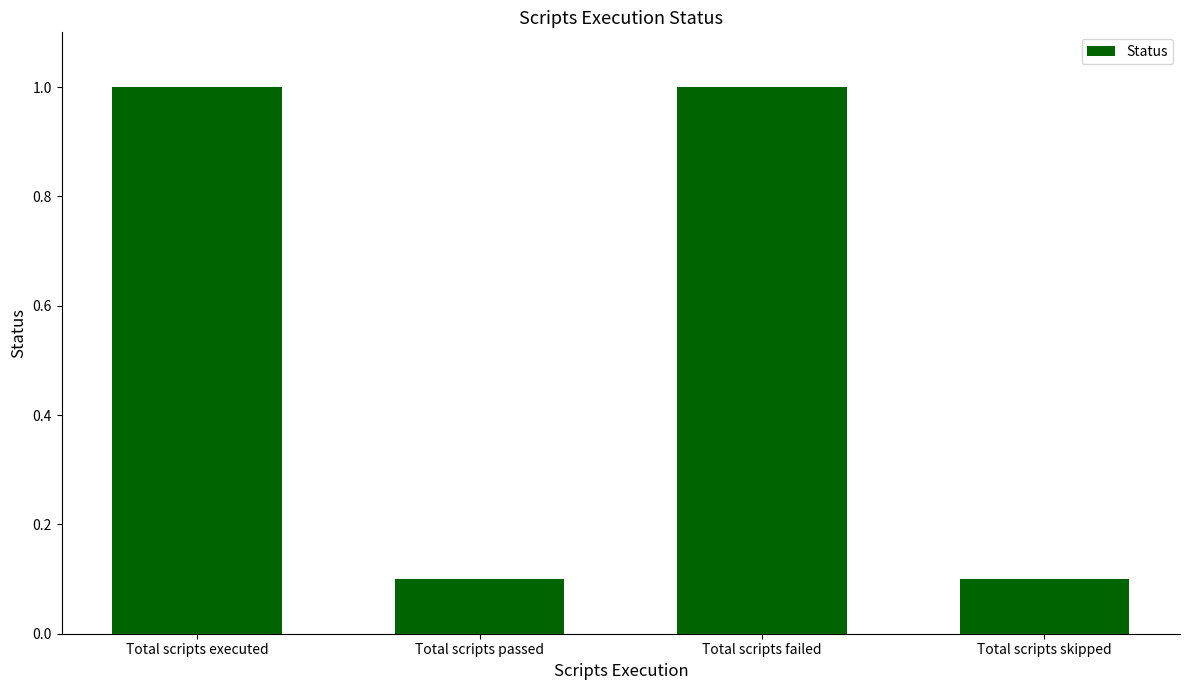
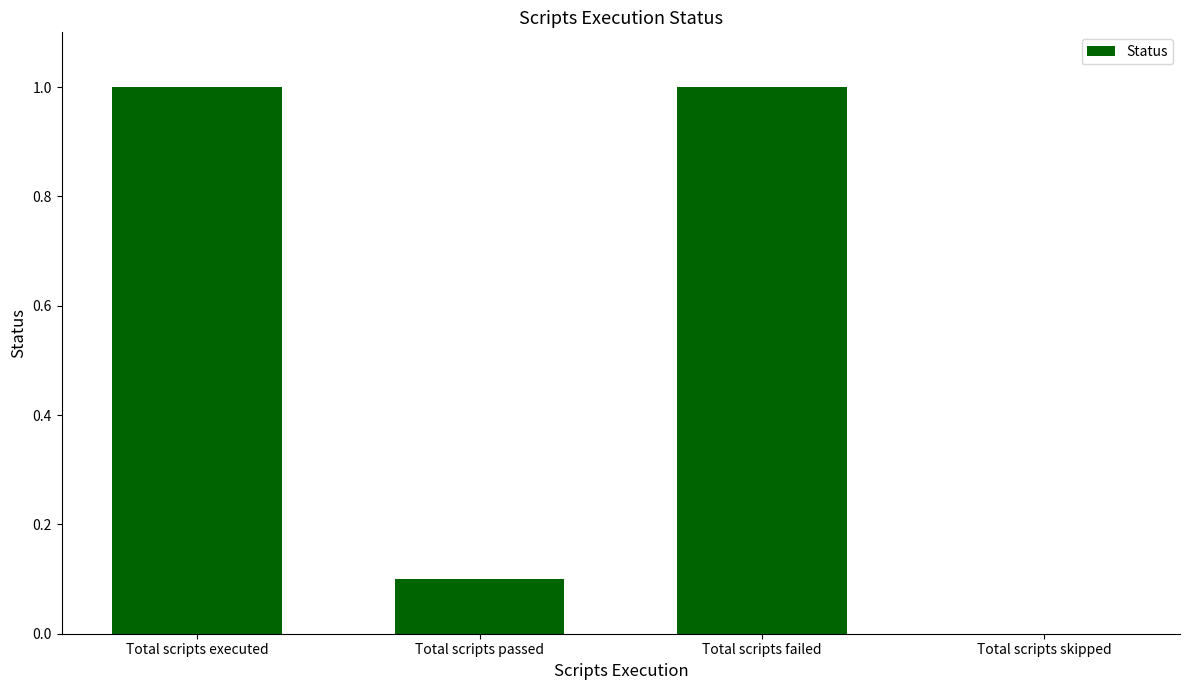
  {
    "Total scripts executed": 1.0,
    "Total scripts passed": 0.1,
    "Total scripts failed": 1.0,
-   "Total scripts skipped": 0.1
+   "Total scripts skipped": 0.0
  }
